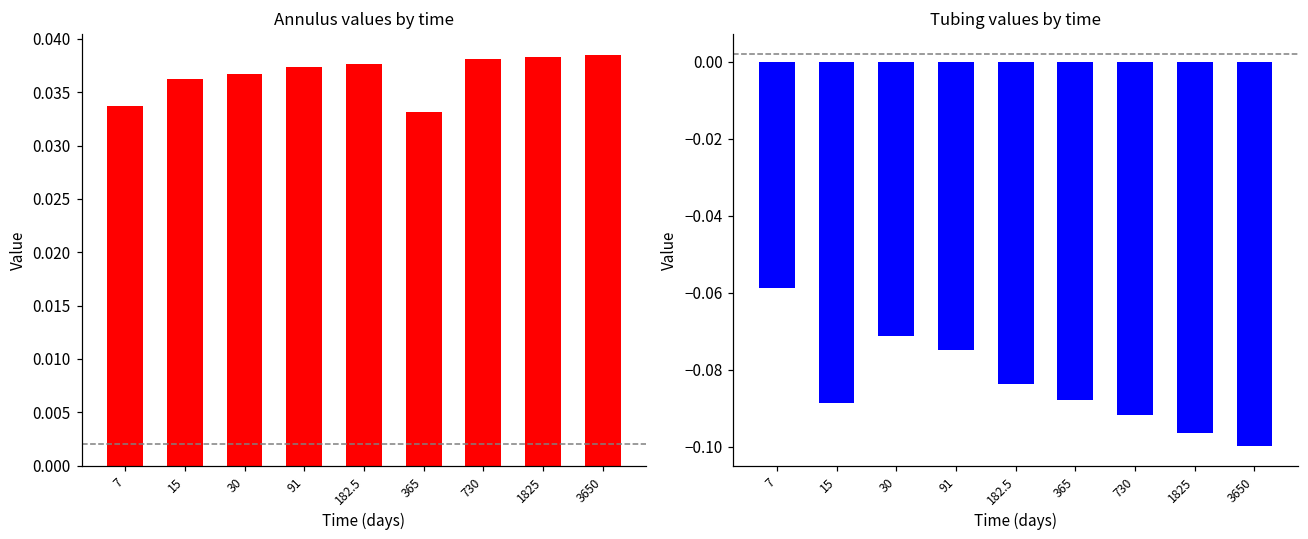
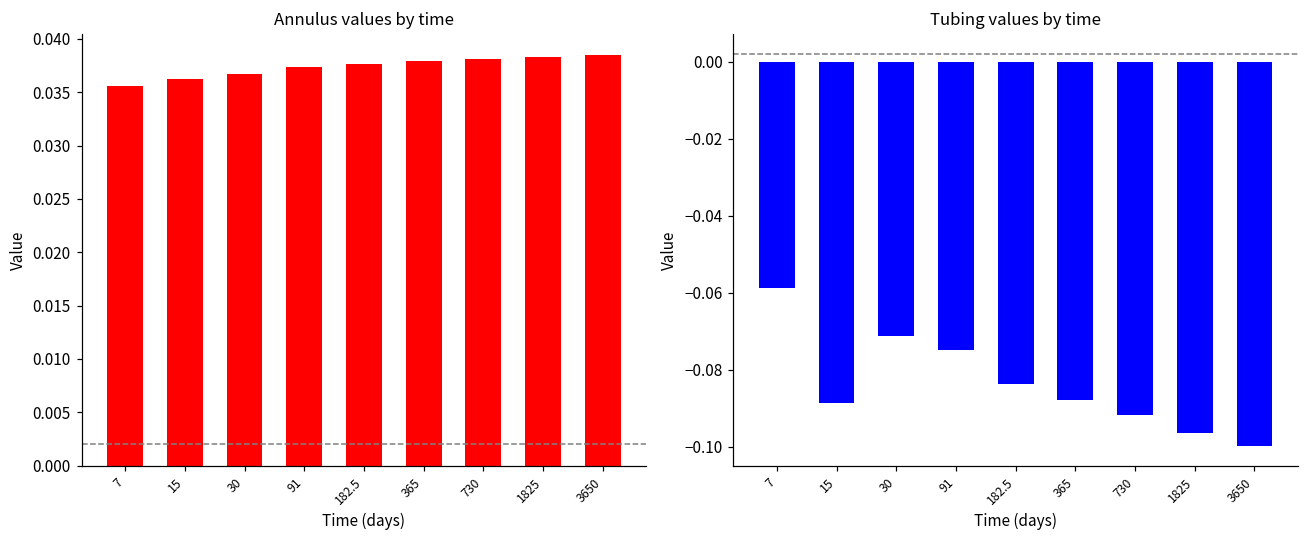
  {
    "Annulus values by time": {
-     "7": 0.034,
+     "7": 0.036,
      "15": 0.036,
      "30": 0.037,
      "91": 0.037,
      "182.5": 0.038,
-     "365": 0.033,
+     "365": 0.038,
      "730": 0.038,
      "1825": 0.038,
      "3650": 0.038
    },
    "Tubing values by time": {
      "7": -0.059,
      "15": -0.089,
      "30": -0.071,
      "91": -0.075,
      "182.5": -0.084,
      "365": -0.088,
      "730": -0.092,
      "1825": -0.096,
      "3650": -0.100
    }
  }
